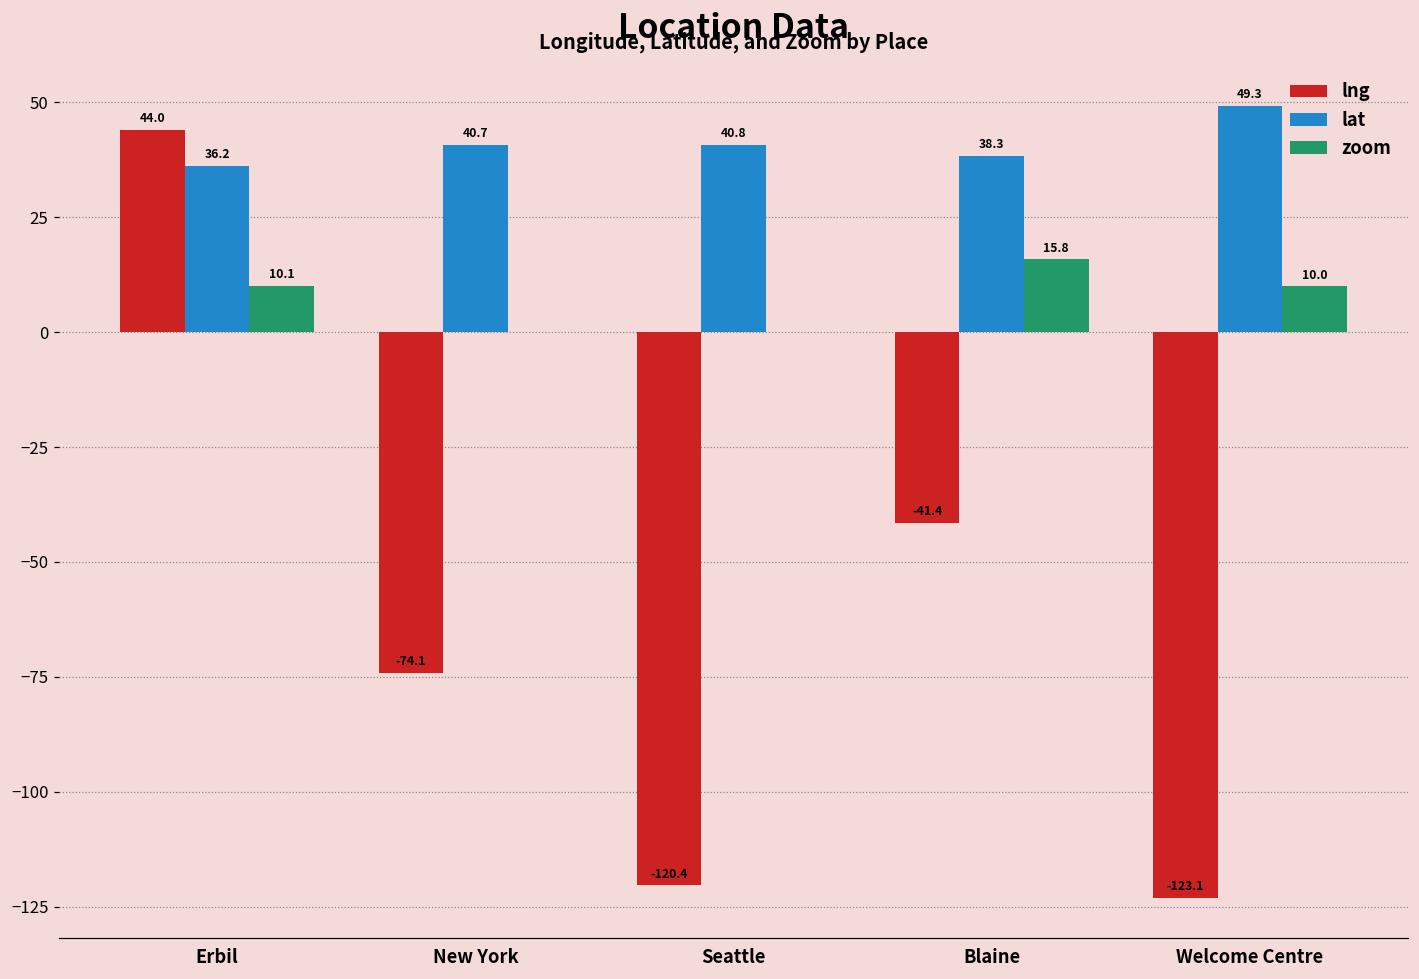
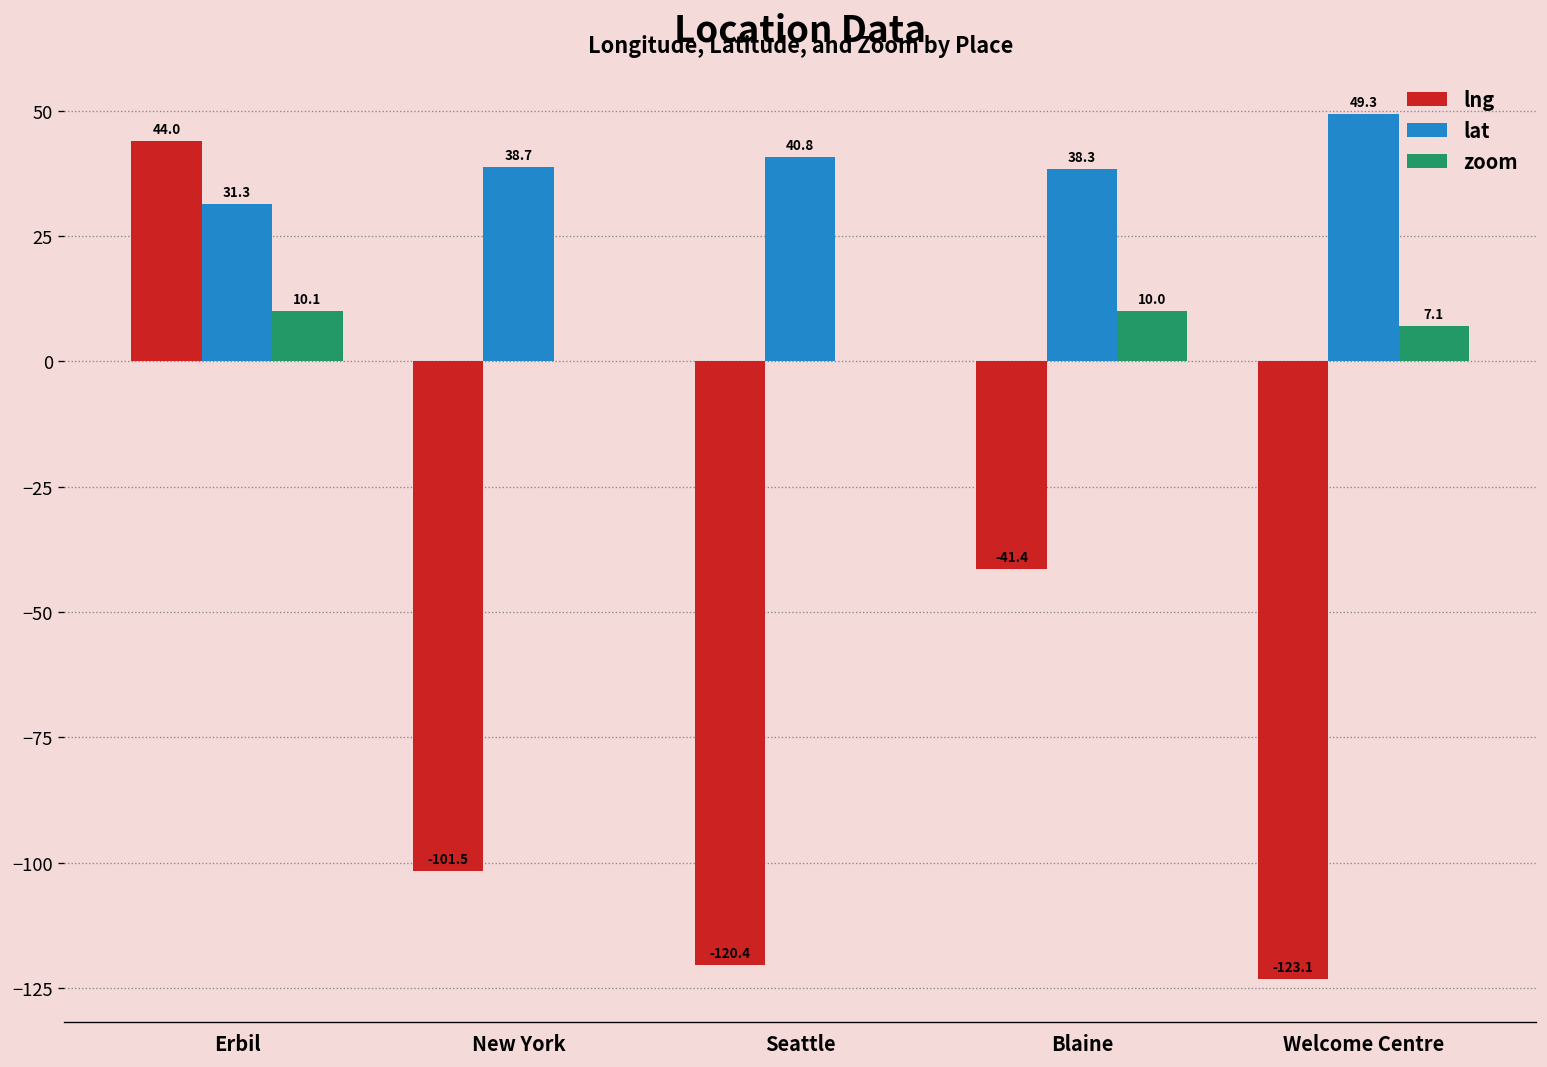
  {
    "lng": {
      "Erbil": 44.0,
-     "New York": -74.1,
+     "New York": -101.5,
      "Seattle": -120.4,
      "Blaine": -41.4,
      "Welcome Centre": -123.1
    },
    "lat": {
-     "Erbil": 36.2,
-     "New York": 40.7,
+     "Erbil": 31.3,
+     "New York": 38.7,
      "Seattle": 40.8,
      "Blaine": 38.3,
      "Welcome Centre": 49.3
    },
    "zoom": {
      "Erbil": 10.1,
-     "Blaine": 15.8,
-     "Welcome Centre": 10.0
+     "Blaine": 10.0,
+     "Welcome Centre": 7.1
    }
  }
